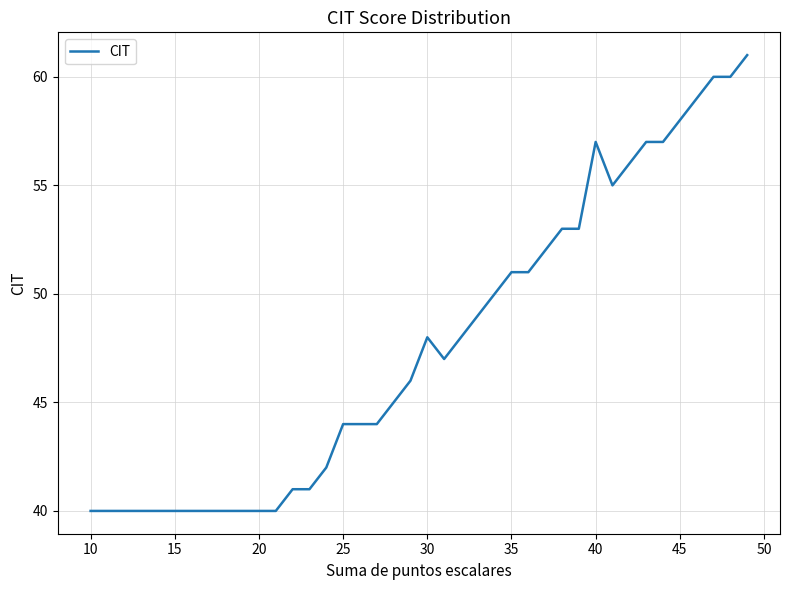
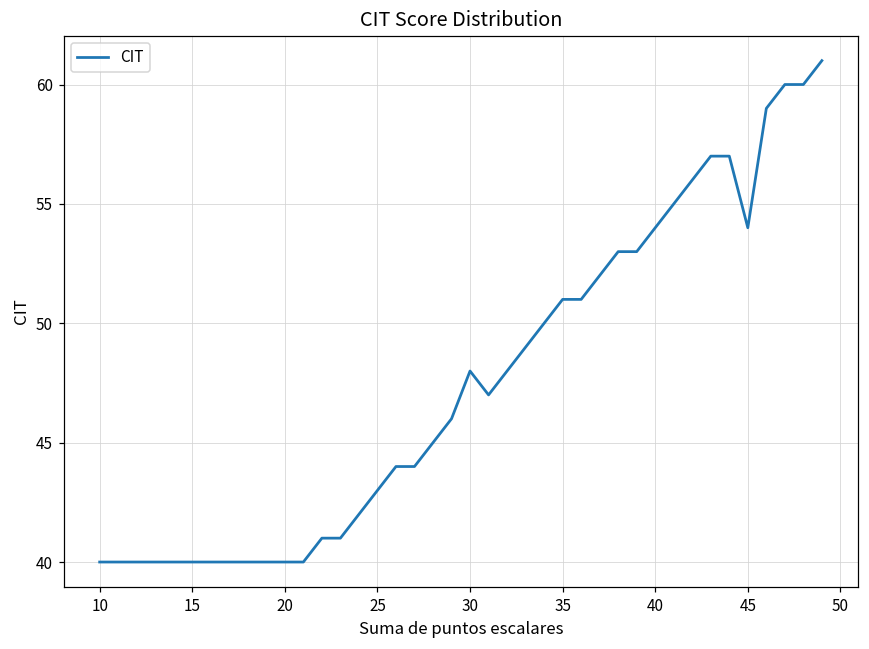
  {
    "10": 40,
    "15": 40,
    "20": 40,
-   "25": 44,
+   "25": 43,
    "30": 48,
    "35": 51,
-   "40": 57,
-   "45": 58
+   "40": 54,
+   "45": 54
  }
